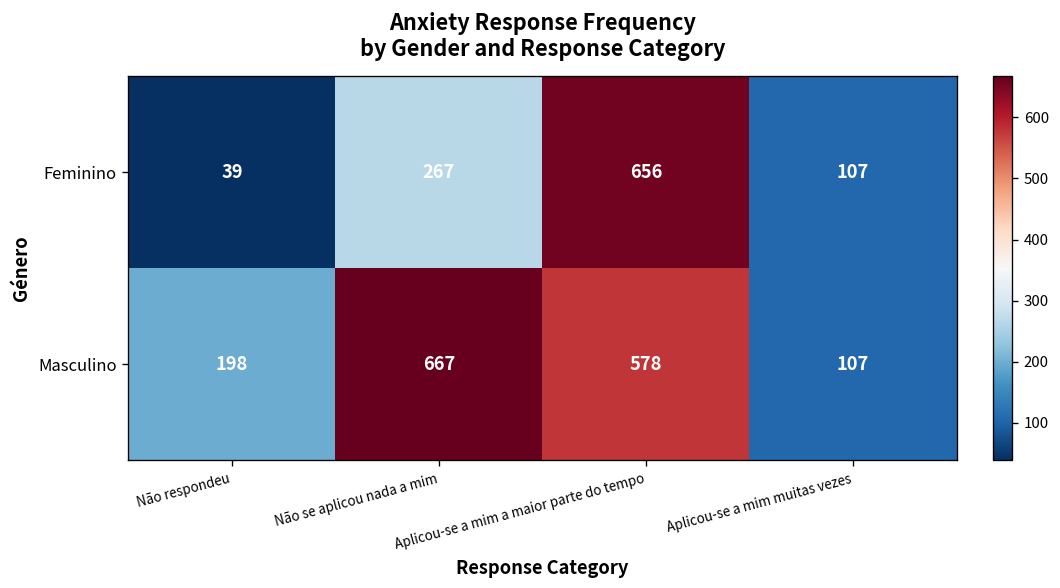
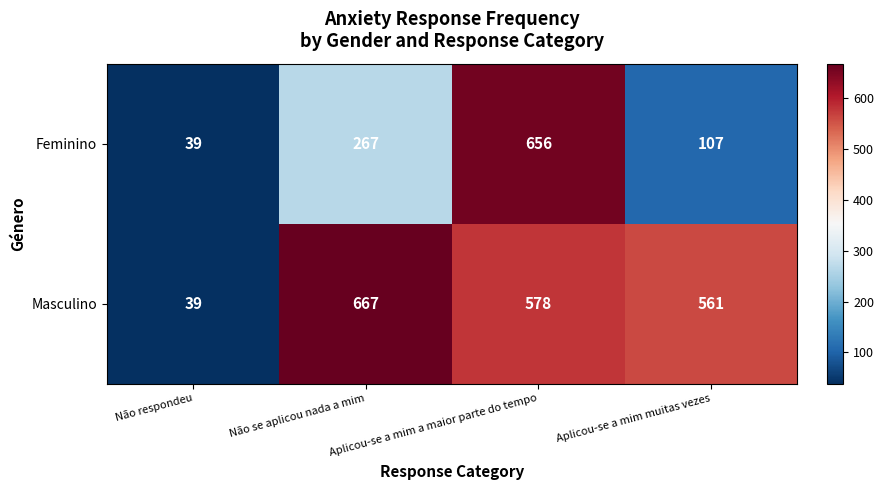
  {
    "Feminino": {
      "Não respondeu": 39,
      "Não se aplicou nada a mim": 267,
      "Aplicou-se a mim a maior parte do tempo": 656,
      "Aplicou-se a mim muitas vezes": 107
    },
    "Masculino": {
-     "Não respondeu": 198,
+     "Não respondeu": 39,
      "Não se aplicou nada a mim": 667,
      "Aplicou-se a mim a maior parte do tempo": 578,
-     "Aplicou-se a mim muitas vezes": 107
+     "Aplicou-se a mim muitas vezes": 561
    }
  }
